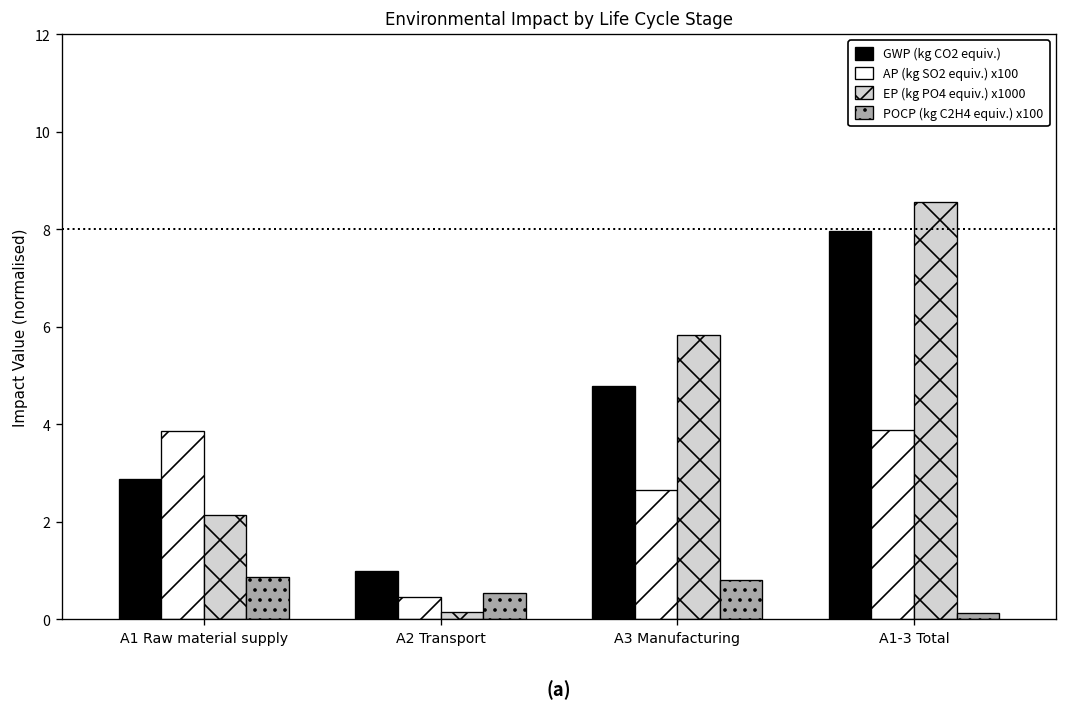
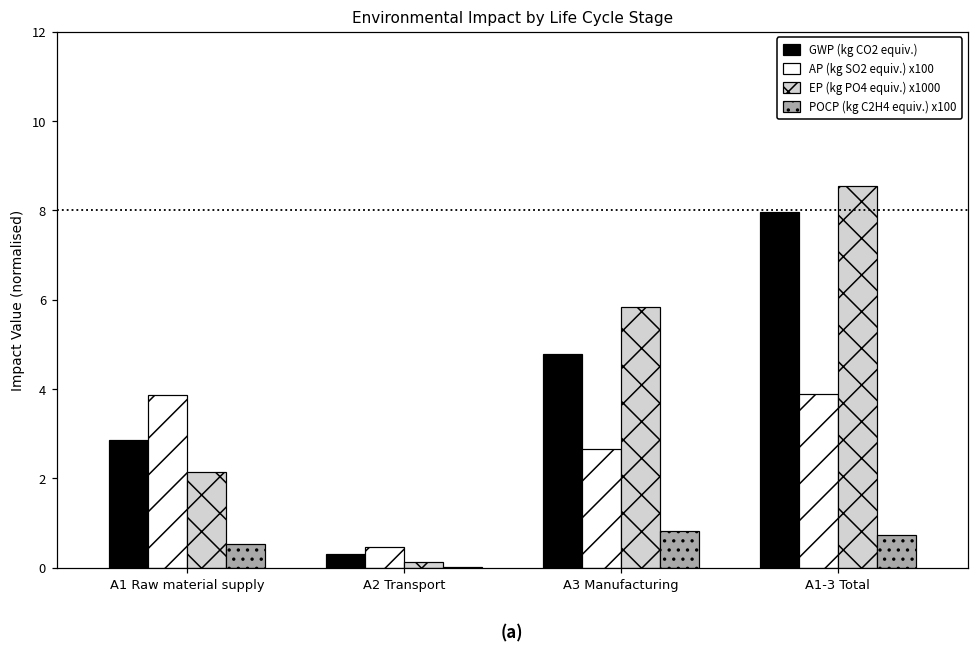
  {
    "GWP (kg CO2 equiv.)": {
      "A1 Raw material supply": 2.9,
-     "A2 Transport": 1.0,
+     "A2 Transport": 0.3,
      "A3 Manufacturing": 4.8,
      "A1-3 Total": 8.0
    },
    "AP (kg SO2 equiv.) x100": {
      "A1 Raw material supply": 3.9,
      "A2 Transport": 0.5,
      "A3 Manufacturing": 2.7,
      "A1-3 Total": 3.9
    },
    "EP (kg PO4 equiv.) x1000": {
      "A1 Raw material supply": 2.1,
      "A2 Transport": 0.1,
      "A3 Manufacturing": 5.8,
      "A1-3 Total": 8.6
    },
    "POCP (kg C2H4 equiv.) x100": {
-     "A1 Raw material supply": 0.9,
-     "A2 Transport": 0.5,
+     "A1 Raw material supply": 0.5,
+     "A2 Transport": 0.0,
      "A3 Manufacturing": 0.8,
-     "A1-3 Total": 0.1
+     "A1-3 Total": 0.7
    }
  }
